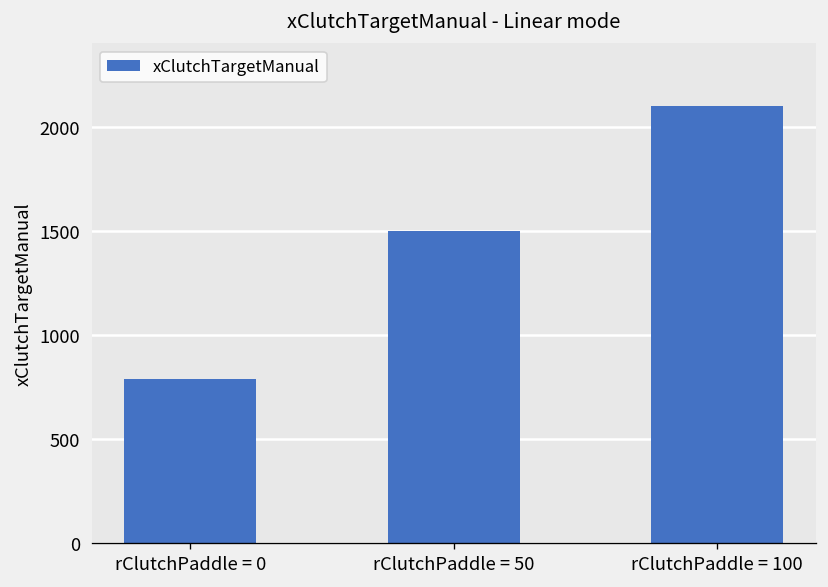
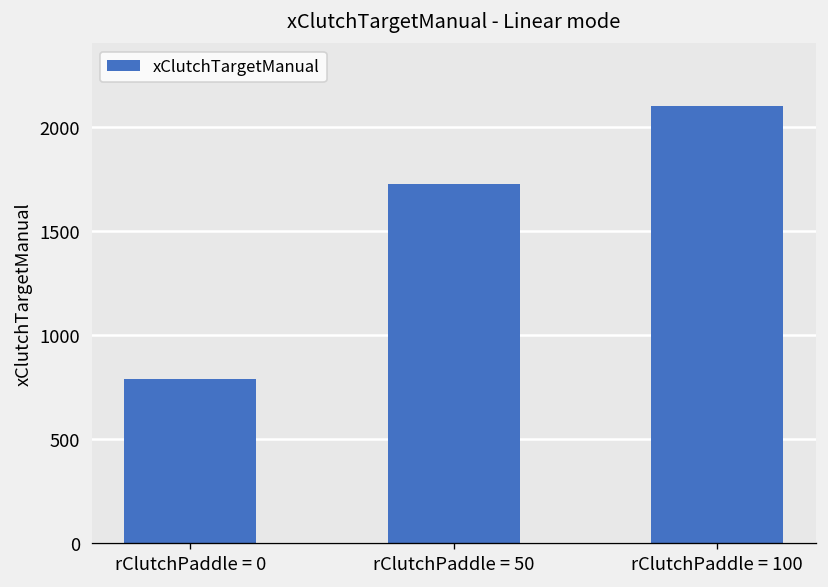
  {
    "rClutchPaddle = 0": 790,
-   "rClutchPaddle = 50": 1500,
+   "rClutchPaddle = 50": 1720,
    "rClutchPaddle = 100": 2100
  }
